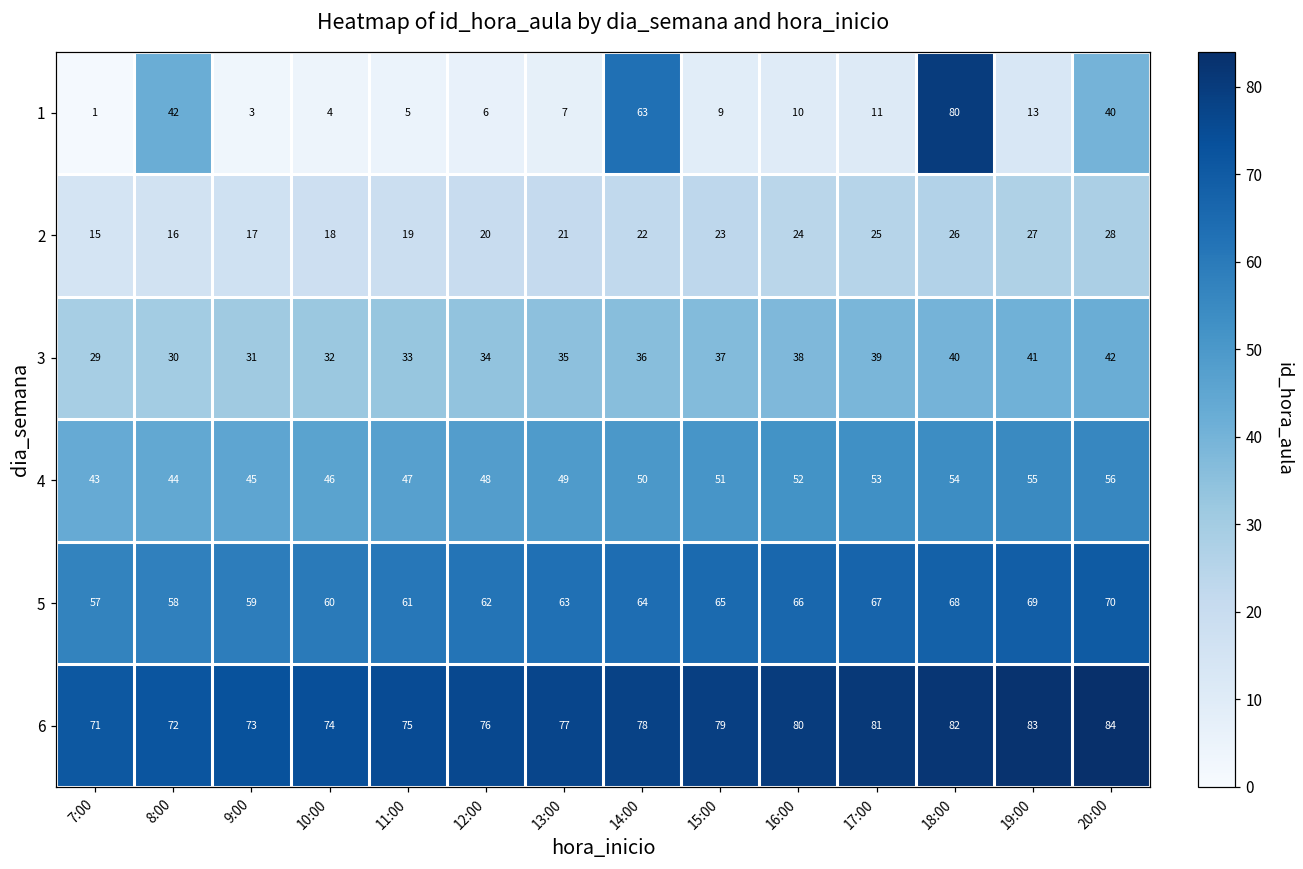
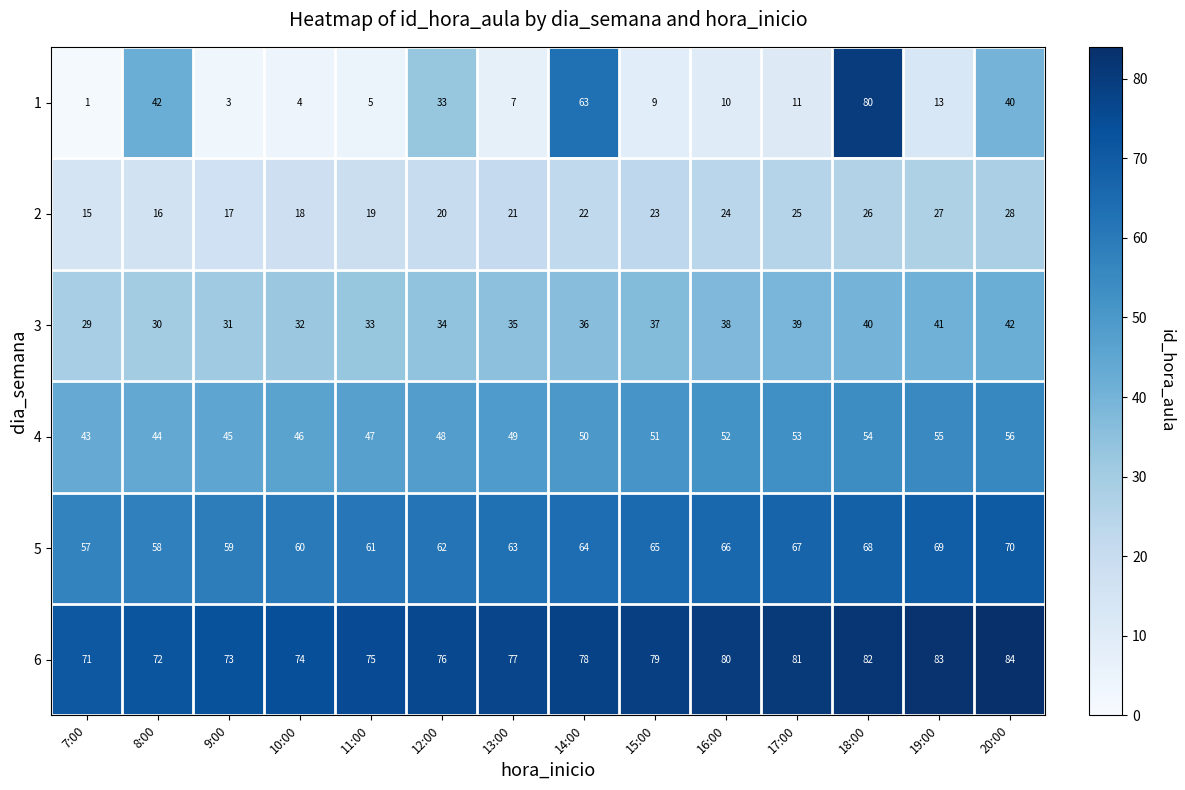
  {
    "1": {
      "7:00": 1,
      "8:00": 42,
      "9:00": 3,
      "10:00": 4,
      "11:00": 5,
-     "12:00": 6,
+     "12:00": 33,
      "13:00": 7,
      "14:00": 63,
      "15:00": 9,
      "16:00": 10,
      "17:00": 11,
      "18:00": 80,
      "19:00": 13,
      "20:00": 40
    },
    "2": {
      "7:00": 15,
      "8:00": 16,
      "9:00": 17,
      "10:00": 18,
      "11:00": 19,
      "12:00": 20,
      "13:00": 21,
      "14:00": 22,
      "15:00": 23,
      "16:00": 24,
      "17:00": 25,
      "18:00": 26,
      "19:00": 27,
      "20:00": 28
    },
    "3": {
      "7:00": 29,
      "8:00": 30,
      "9:00": 31,
      "10:00": 32,
      "11:00": 33,
      "12:00": 34,
      "13:00": 35,
      "14:00": 36,
      "15:00": 37,
      "16:00": 38,
      "17:00": 39,
      "18:00": 40,
      "19:00": 41,
      "20:00": 42
    },
    "4": {
      "7:00": 43,
      "8:00": 44,
      "9:00": 45,
      "10:00": 46,
      "11:00": 47,
      "12:00": 48,
      "13:00": 49,
      "14:00": 50,
      "15:00": 51,
      "16:00": 52,
      "17:00": 53,
      "18:00": 54,
      "19:00": 55,
      "20:00": 56
    },
    "5": {
      "7:00": 57,
      "8:00": 58,
      "9:00": 59,
      "10:00": 60,
      "11:00": 61,
      "12:00": 62,
      "13:00": 63,
      "14:00": 64,
      "15:00": 65,
      "16:00": 66,
      "17:00": 67,
      "18:00": 68,
      "19:00": 69,
      "20:00": 70
    },
    "6": {
      "7:00": 71,
      "8:00": 72,
      "9:00": 73,
      "10:00": 74,
      "11:00": 75,
      "12:00": 76,
      "13:00": 77,
      "14:00": 78,
      "15:00": 79,
      "16:00": 80,
      "17:00": 81,
      "18:00": 82,
      "19:00": 83,
      "20:00": 84
    }
  }
